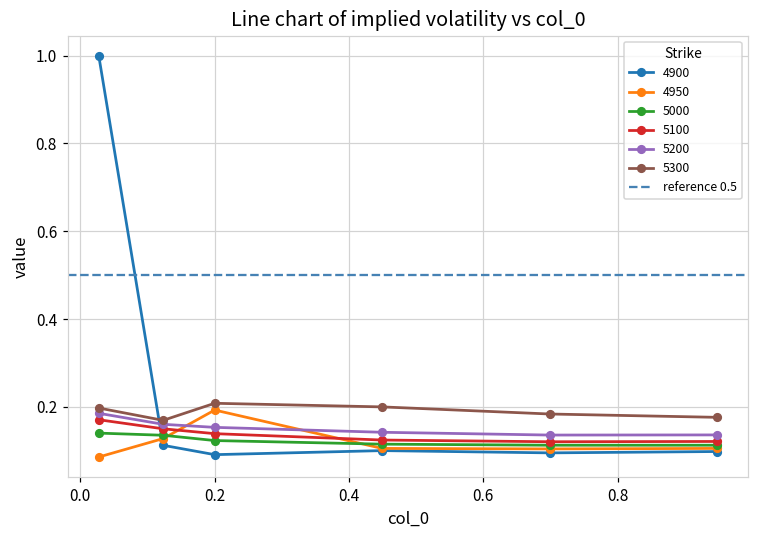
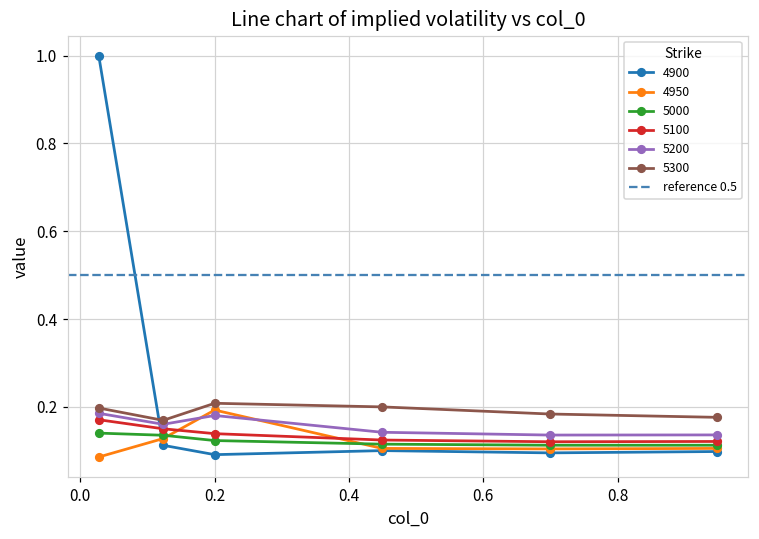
  {
    "4900": {
      "0.2": 0.09
    },
    "4950": {
      "0.2": 0.19
    },
    "5000": {
      "0.2": 0.12
    },
    "5100": {
      "0.2": 0.14
    },
    "5200": {
-     "0.2": 0.15
+     "0.2": 0.18
    },
    "5300": {
      "0.2": 0.21
    }
  }
